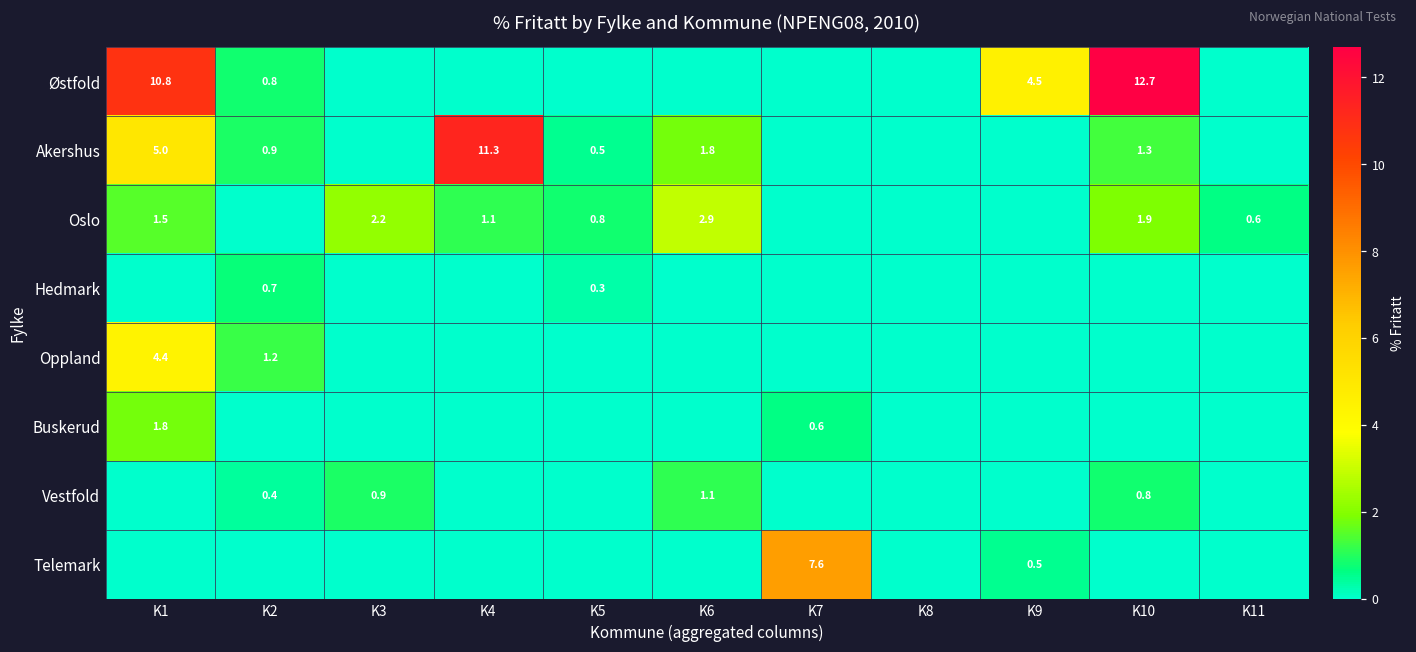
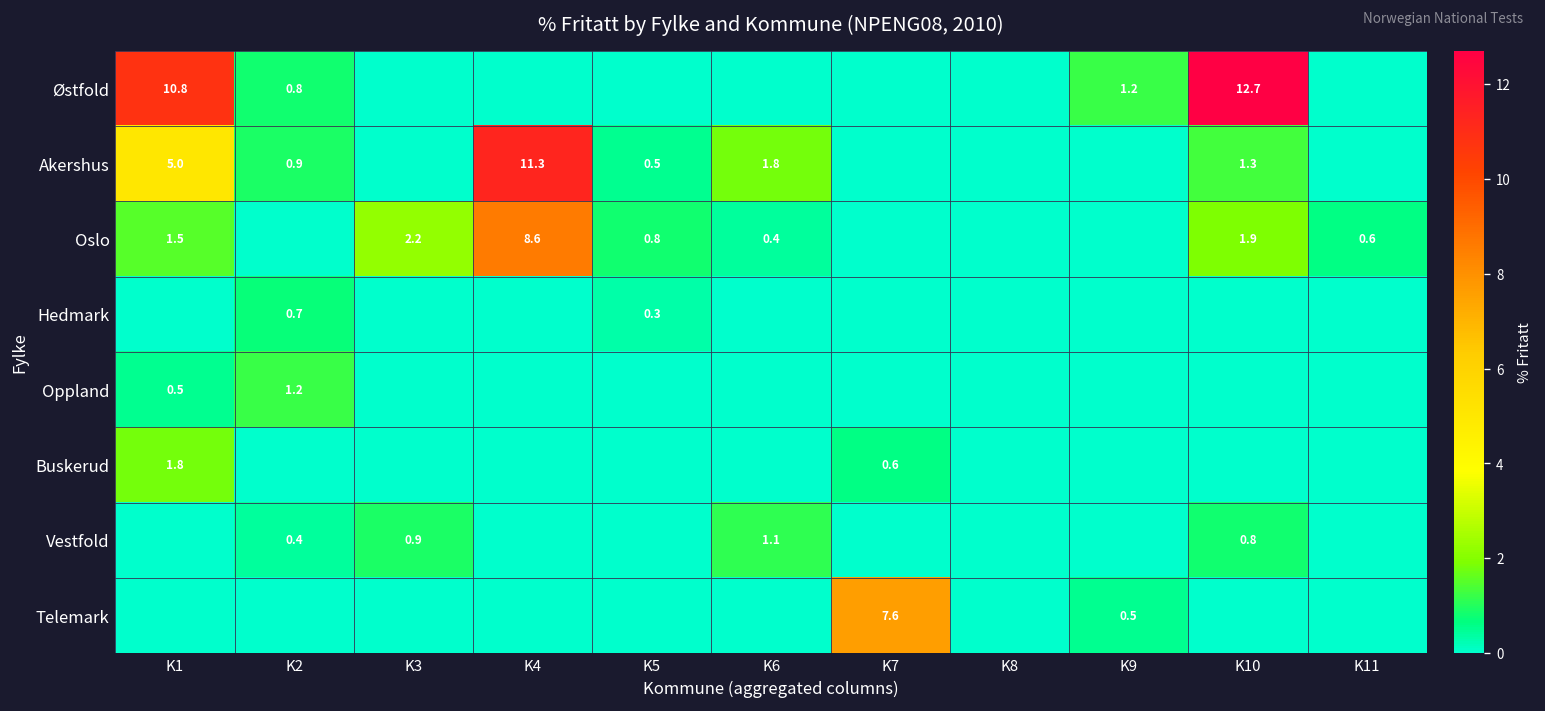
  {
    "Østfold": {
      "K1": 10.8,
      "K2": 0.8,
-     "K9": 4.5,
+     "K9": 1.2,
      "K10": 12.7
    },
    "Akershus": {
      "K1": 5.0,
      "K2": 0.9,
      "K4": 11.3,
      "K5": 0.5,
      "K6": 1.8,
      "K10": 1.3
    },
    "Oslo": {
      "K1": 1.5,
      "K3": 2.2,
-     "K4": 1.1,
+     "K4": 8.6,
      "K5": 0.8,
-     "K6": 2.9,
+     "K6": 0.4,
      "K10": 1.9,
      "K11": 0.6
    },
    "Hedmark": {
      "K2": 0.7,
      "K5": 0.3
    },
    "Oppland": {
-     "K1": 4.4,
+     "K1": 0.5,
      "K2": 1.2
    },
    "Buskerud": {
      "K1": 1.8,
      "K7": 0.6
    },
    "Vestfold": {
      "K2": 0.4,
      "K3": 0.9,
      "K6": 1.1,
      "K10": 0.8
    },
    "Telemark": {
      "K7": 7.6,
      "K9": 0.5
    }
  }
